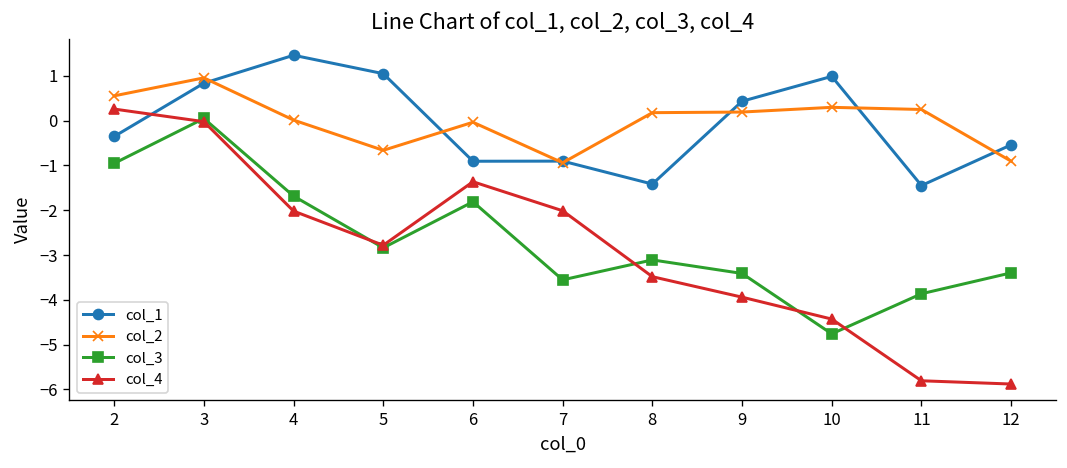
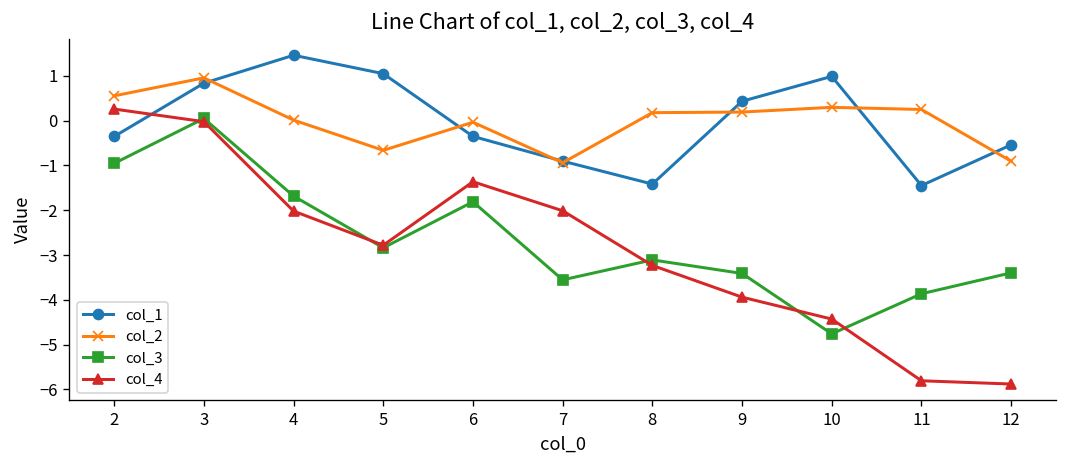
  {
    "col_1": {
      "2": -0.4,
      "3": 0.8,
      "4": 1.5,
      "5": 1.0,
-     "6": -0.9,
+     "6": -0.4,
      "8": -1.4,
      "9": 0.4,
      "10": 1.0,
      "11": -1.5,
      "12": -0.5
    },
    "col_2": {
      "2": 0.6,
      "3": 1.0,
      "4": 0.0,
      "5": -0.7,
      "6": 0.0,
      "8": 0.2,
      "9": 0.2,
      "10": 0.3,
      "11": 0.2,
      "12": -0.9
    },
    "col_3": {
      "2": -1.0,
      "3": 0.0,
      "4": -1.7,
      "6": -1.8,
      "7": -3.6,
      "8": -3.1,
      "9": -3.4,
      "10": -4.8,
      "11": -3.9,
      "12": -3.4
    },
    "col_4": {
      "2": 0.3,
      "3": 0.0,
      "4": -2.0,
      "6": -1.4,
      "7": -2.0,
-     "8": -3.5,
+     "8": -3.2,
      "9": -3.9,
      "10": -4.4,
      "11": -5.8,
      "12": -5.9
    }
  }
